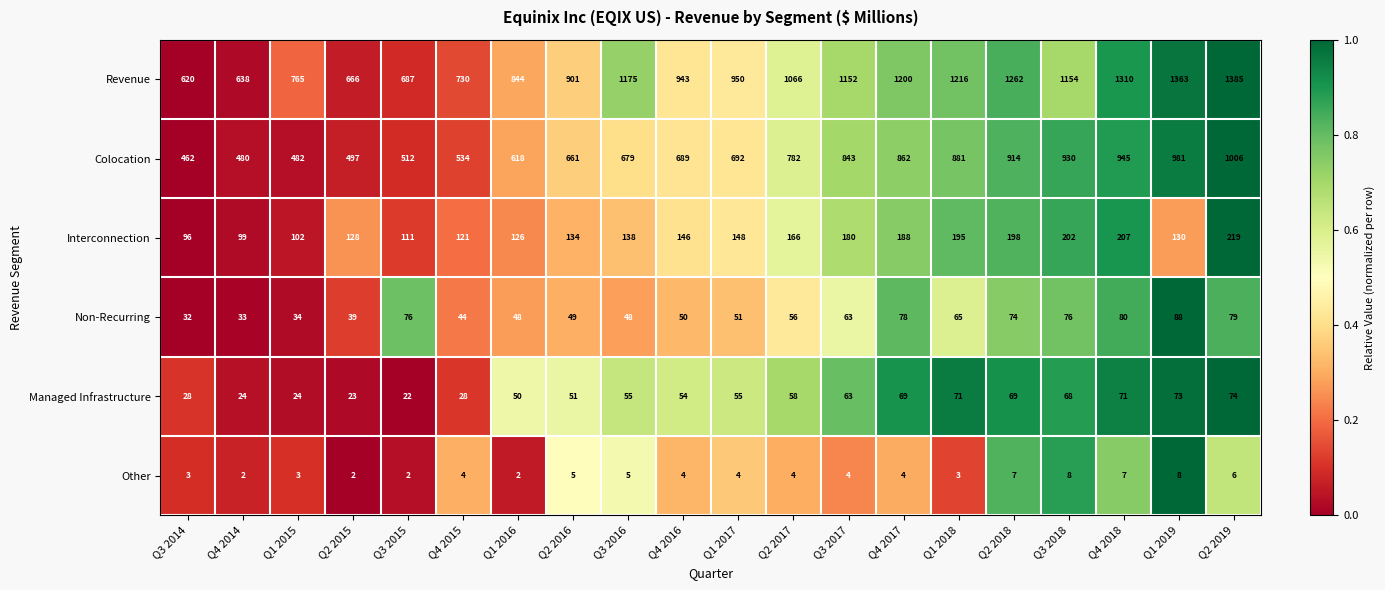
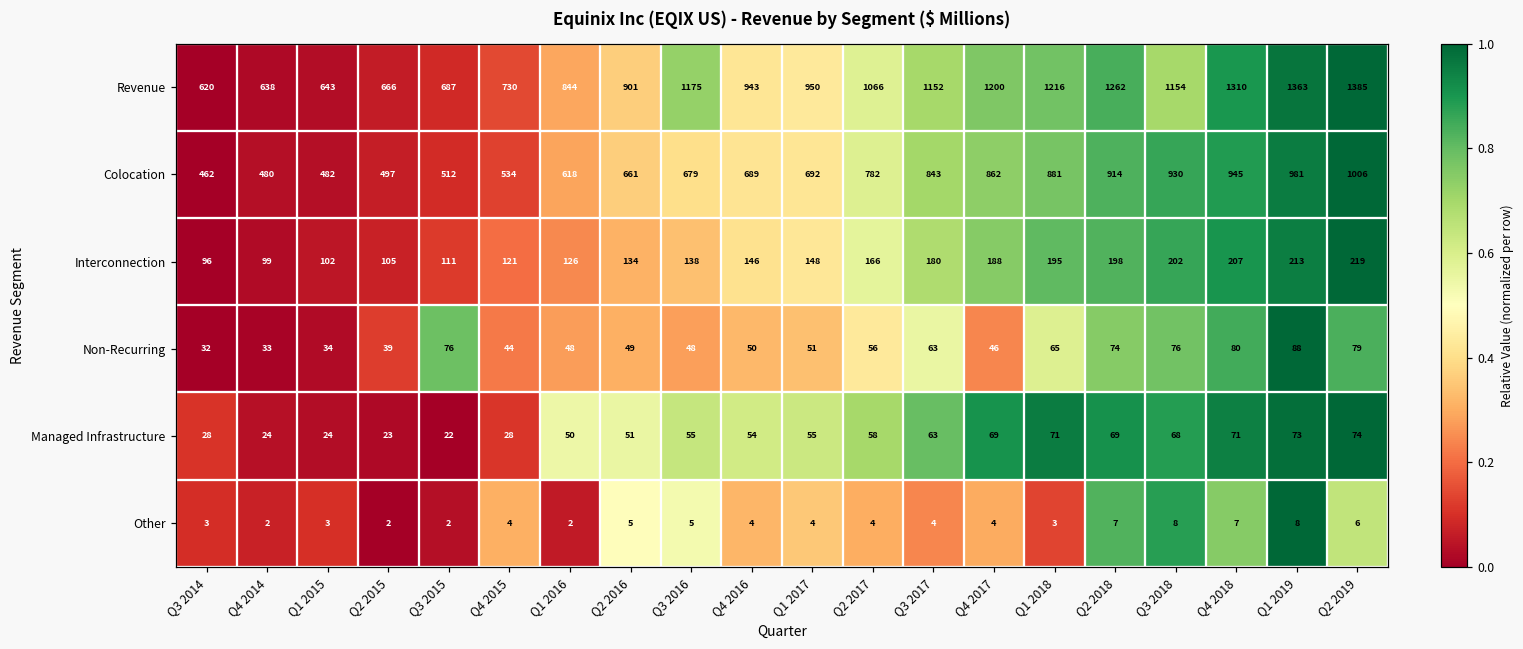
  {
    "Revenue": {
      "Q3 2014": 620,
      "Q4 2014": 638,
-     "Q1 2015": 765,
+     "Q1 2015": 643,
      "Q2 2015": 666,
      "Q3 2015": 687,
      "Q4 2015": 730,
      "Q1 2016": 844,
      "Q2 2016": 901,
      "Q3 2016": 1175,
      "Q4 2016": 943,
      "Q1 2017": 950,
      "Q2 2017": 1066,
      "Q3 2017": 1152,
      "Q4 2017": 1200,
      "Q1 2018": 1216,
      "Q2 2018": 1262,
      "Q3 2018": 1154,
      "Q4 2018": 1310,
      "Q1 2019": 1363,
      "Q2 2019": 1385
    },
    "Colocation": {
      "Q3 2014": 462,
      "Q4 2014": 480,
      "Q1 2015": 482,
      "Q2 2015": 497,
      "Q3 2015": 512,
      "Q4 2015": 534,
      "Q1 2016": 618,
      "Q2 2016": 661,
      "Q3 2016": 679,
      "Q4 2016": 689,
      "Q1 2017": 692,
      "Q2 2017": 782,
      "Q3 2017": 843,
      "Q4 2017": 862,
      "Q1 2018": 881,
      "Q2 2018": 914,
      "Q3 2018": 930,
      "Q4 2018": 945,
      "Q1 2019": 981,
      "Q2 2019": 1006
    },
    "Interconnection": {
      "Q3 2014": 96,
      "Q4 2014": 99,
      "Q1 2015": 102,
-     "Q2 2015": 128,
+     "Q2 2015": 105,
      "Q3 2015": 111,
      "Q4 2015": 121,
      "Q1 2016": 126,
      "Q2 2016": 134,
      "Q3 2016": 138,
      "Q4 2016": 146,
      "Q1 2017": 148,
      "Q2 2017": 166,
      "Q3 2017": 180,
      "Q4 2017": 188,
      "Q1 2018": 195,
      "Q2 2018": 198,
      "Q3 2018": 202,
      "Q4 2018": 207,
-     "Q1 2019": 130,
+     "Q1 2019": 213,
      "Q2 2019": 219
    },
    "Non-Recurring": {
      "Q3 2014": 32,
      "Q4 2014": 33,
      "Q1 2015": 34,
      "Q2 2015": 39,
      "Q3 2015": 76,
      "Q4 2015": 44,
      "Q1 2016": 48,
      "Q2 2016": 49,
      "Q3 2016": 48,
      "Q4 2016": 50,
      "Q1 2017": 51,
      "Q2 2017": 56,
      "Q3 2017": 63,
-     "Q4 2017": 78,
+     "Q4 2017": 46,
      "Q1 2018": 65,
      "Q2 2018": 74,
      "Q3 2018": 76,
      "Q4 2018": 80,
      "Q1 2019": 88,
      "Q2 2019": 79
    },
    "Managed Infrastructure": {
      "Q3 2014": 28,
      "Q4 2014": 24,
      "Q1 2015": 24,
      "Q2 2015": 23,
      "Q3 2015": 22,
      "Q4 2015": 28,
      "Q1 2016": 50,
      "Q2 2016": 51,
      "Q3 2016": 55,
      "Q4 2016": 54,
      "Q1 2017": 55,
      "Q2 2017": 58,
      "Q3 2017": 63,
      "Q4 2017": 69,
      "Q1 2018": 71,
      "Q2 2018": 69,
      "Q3 2018": 68,
      "Q4 2018": 71,
      "Q1 2019": 73,
      "Q2 2019": 74
    },
    "Other": {
      "Q3 2014": 3,
      "Q4 2014": 2,
      "Q1 2015": 3,
      "Q2 2015": 2,
      "Q3 2015": 2,
      "Q4 2015": 4,
      "Q1 2016": 2,
      "Q2 2016": 5,
      "Q3 2016": 5,
      "Q4 2016": 4,
      "Q1 2017": 4,
      "Q2 2017": 4,
      "Q3 2017": 4,
      "Q4 2017": 4,
      "Q1 2018": 3,
      "Q2 2018": 7,
      "Q3 2018": 8,
      "Q4 2018": 7,
      "Q1 2019": 8,
      "Q2 2019": 6
    }
  }
